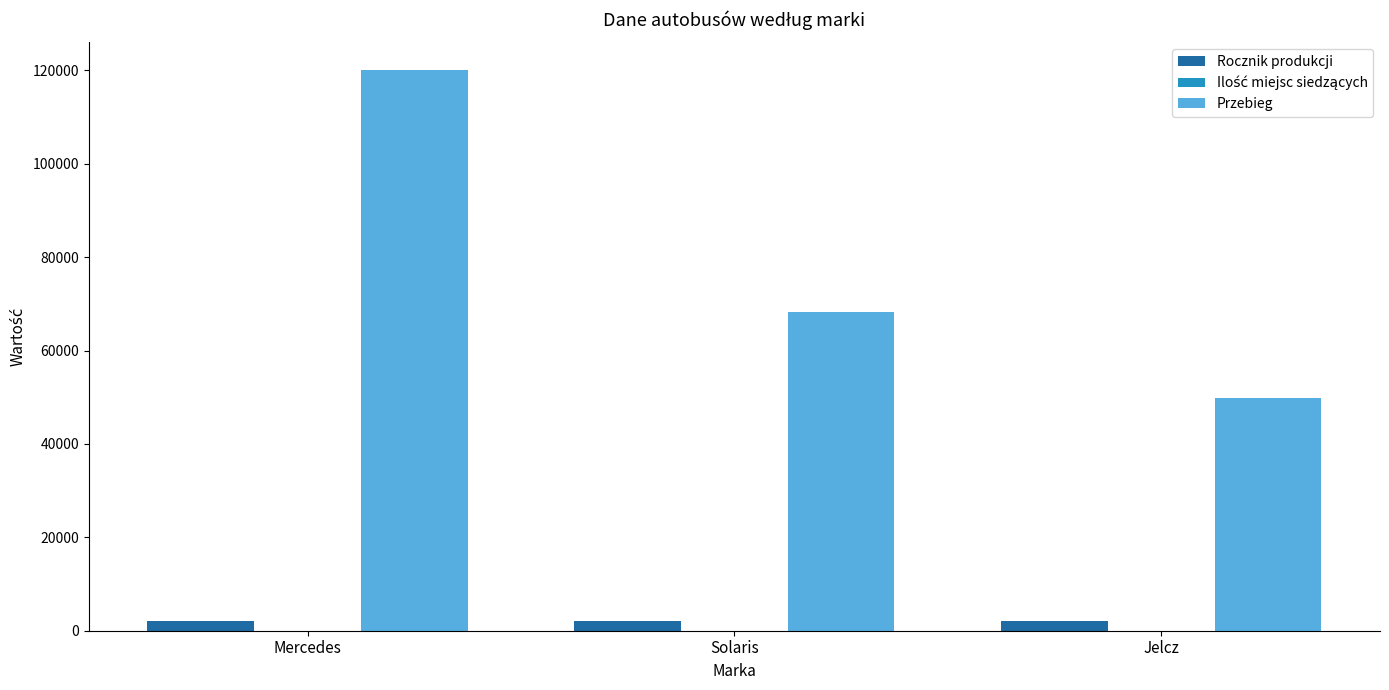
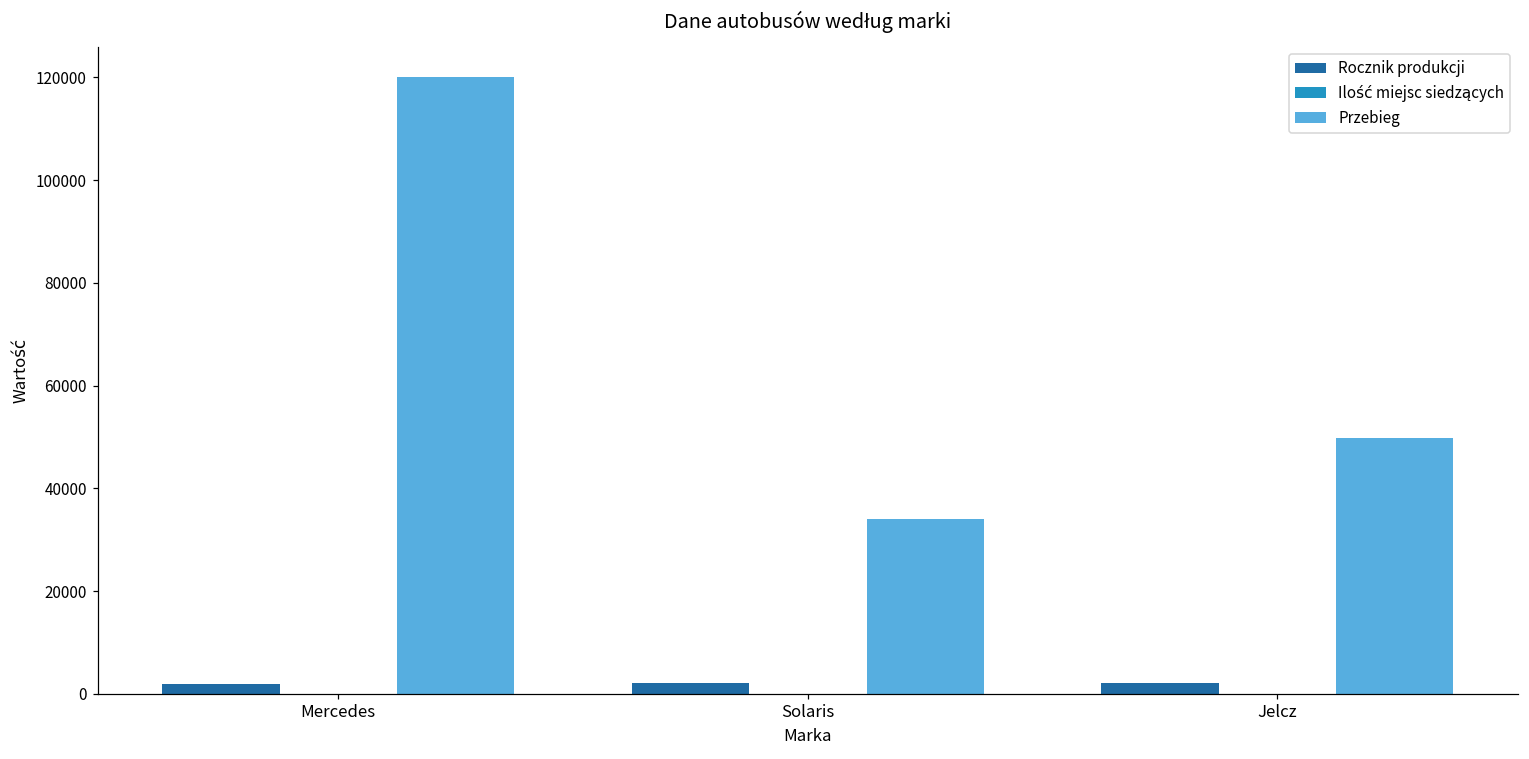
  {
    "Przebieg": {
      "Mercedes": 120000,
-     "Solaris": 68000,
+     "Solaris": 34000,
      "Jelcz": 50000
    }
  }
